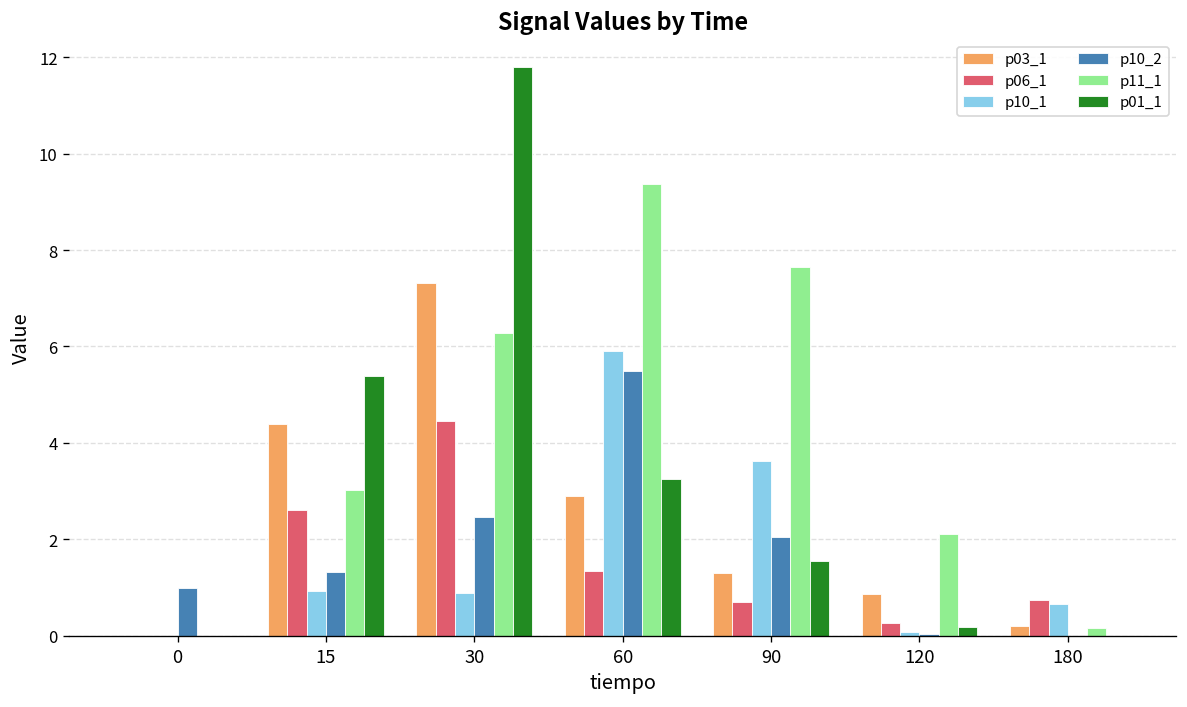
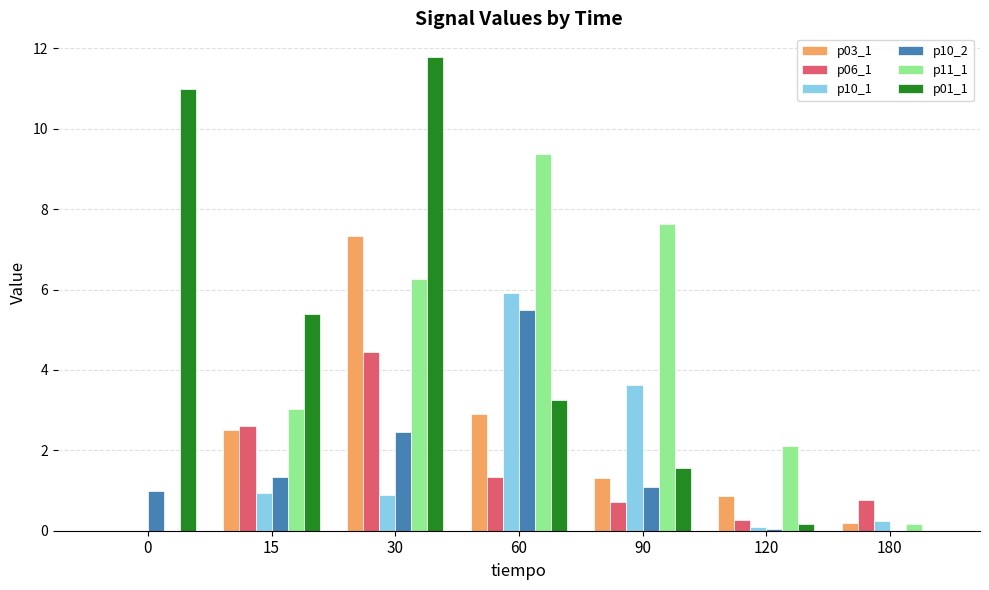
  {
    "p03_1": {
      "0": 0.0,
-     "15": 4.4,
+     "15": 2.5,
      "30": 7.3,
      "60": 2.9,
      "90": 1.3,
      "120": 0.9,
      "180": 0.2
    },
    "p06_1": {
      "0": 0.0,
      "15": 2.6,
      "30": 4.5,
      "60": 1.3,
      "90": 0.7,
      "120": 0.3,
      "180": 0.8
    },
    "p10_1": {
      "0": 0.0,
      "15": 0.9,
      "30": 0.9,
      "60": 5.9,
      "90": 3.6,
      "120": 0.1,
-     "180": 0.7
+     "180": 0.2
    },
    "p10_2": {
      "0": 1.0,
      "15": 1.3,
      "30": 2.5,
      "60": 5.5,
-     "90": 2.1,
+     "90": 1.1,
      "180": 0.0
    },
    "p11_1": {
      "0": 0.0,
      "15": 3.0,
      "30": 6.3,
      "60": 9.4,
      "90": 7.6,
      "120": 2.1,
      "180": 0.2
    },
    "p01_1": {
-     "0": 0,
+     "0": 11,
      "15": 5.4,
      "30": 11.8,
      "60": 3.2,
      "90": 1.6,
      "120": 0.2,
      "180": 0
    }
  }
